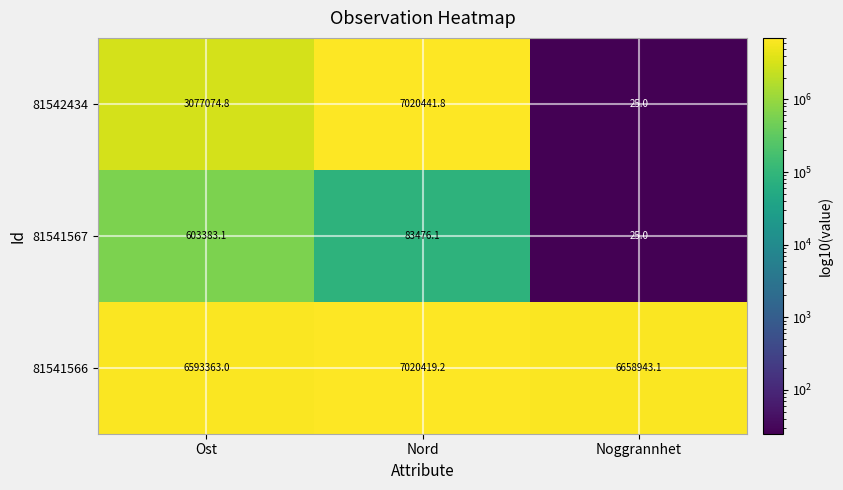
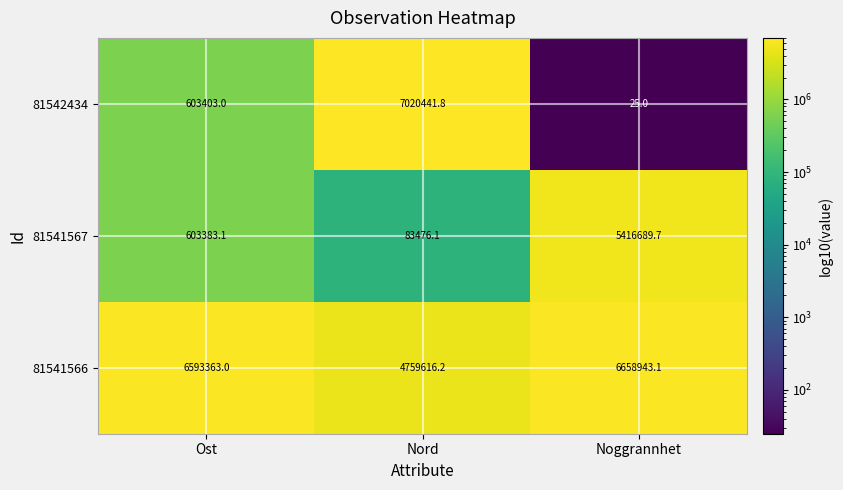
  {
    "81542434": {
-     "Ost": 3077074.8,
+     "Ost": 603403.0,
      "Nord": 7020441.8,
      "Noggrannhet": 25.0
    },
    "81541567": {
      "Ost": 603383.1,
      "Nord": 83476.1,
-     "Noggrannhet": 25.0
+     "Noggrannhet": 5416689.7
    },
    "81541566": {
      "Ost": 6593363.0,
-     "Nord": 7020419.2,
+     "Nord": 4759616.2,
      "Noggrannhet": 6658943.1
    }
  }
